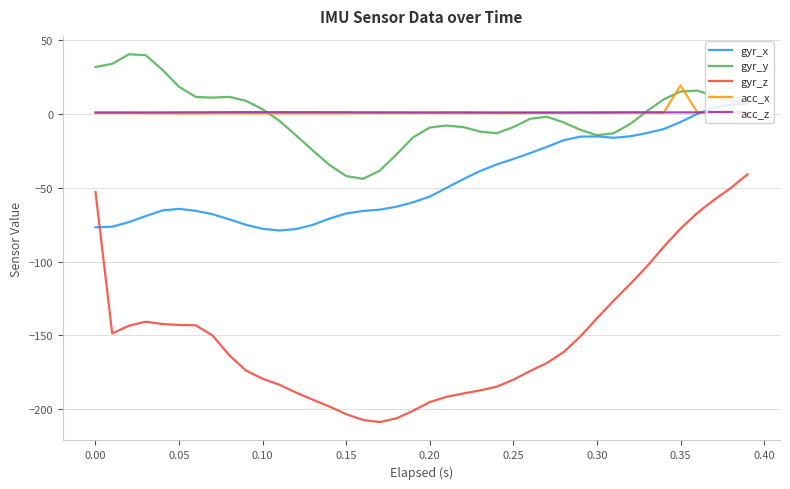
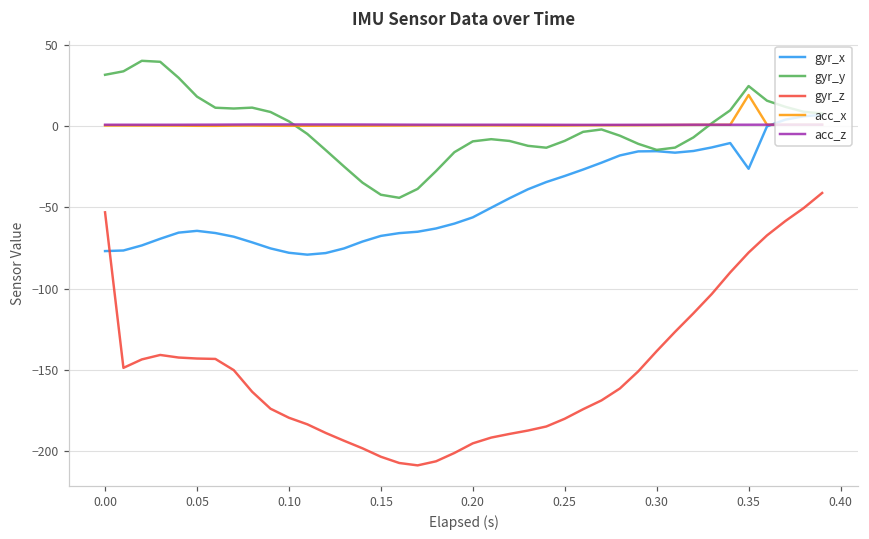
  {
    "gyr_x": {
      "0.00": -77,
      "0.05": -64,
      "0.10": -78,
      "0.15": -68,
      "0.20": -56,
      "0.25": -31,
-     "0.35": -6
+     "0.35": -26
    },
    "gyr_y": {
      "0.00": 32,
      "0.05": 18,
      "0.10": 3,
      "0.15": -42,
      "0.20": -9,
      "0.25": -9,
-     "0.35": 15
+     "0.35": 25
    },
    "gyr_z": {
      "0.00": -53,
      "0.05": -143,
      "0.10": -179,
      "0.15": -203,
      "0.20": -195,
      "0.25": -180,
      "0.30": -138,
      "0.35": -78
    },
    "acc_x": {
      "0.35": 19
    },
    "acc_z": {
      "0.35": 1
    }
  }
